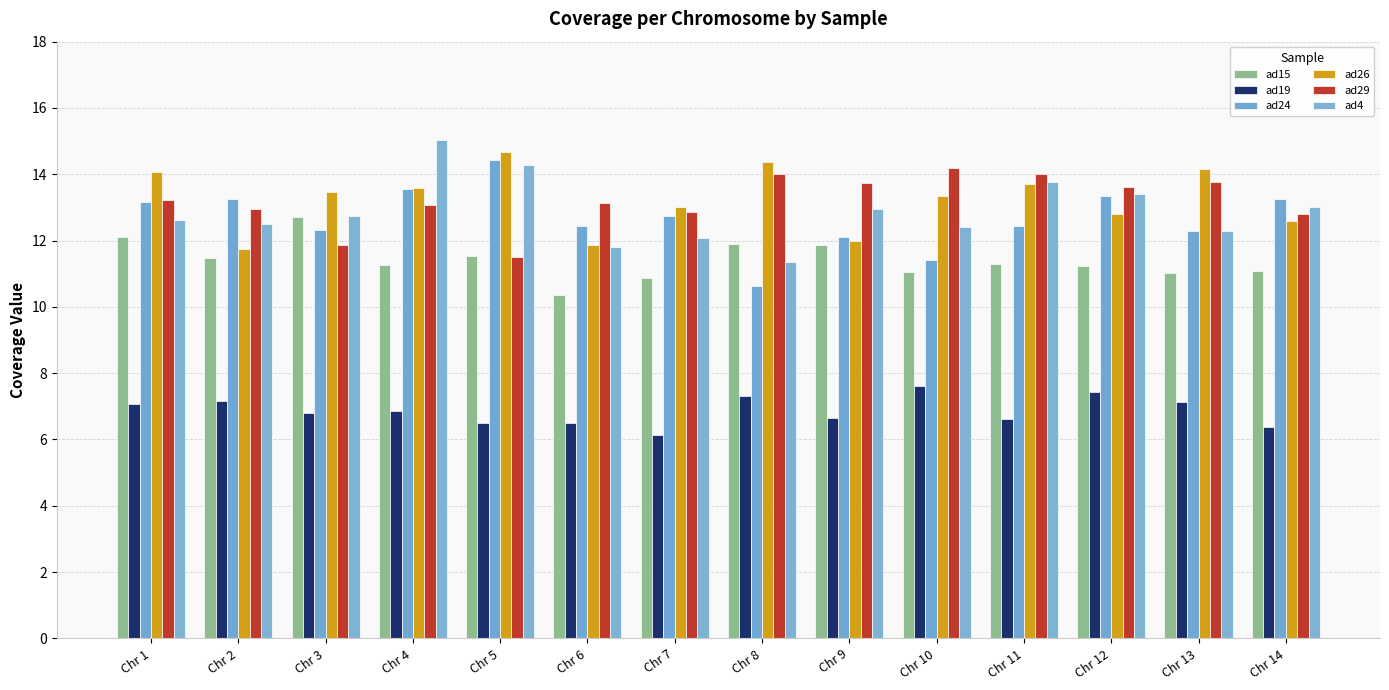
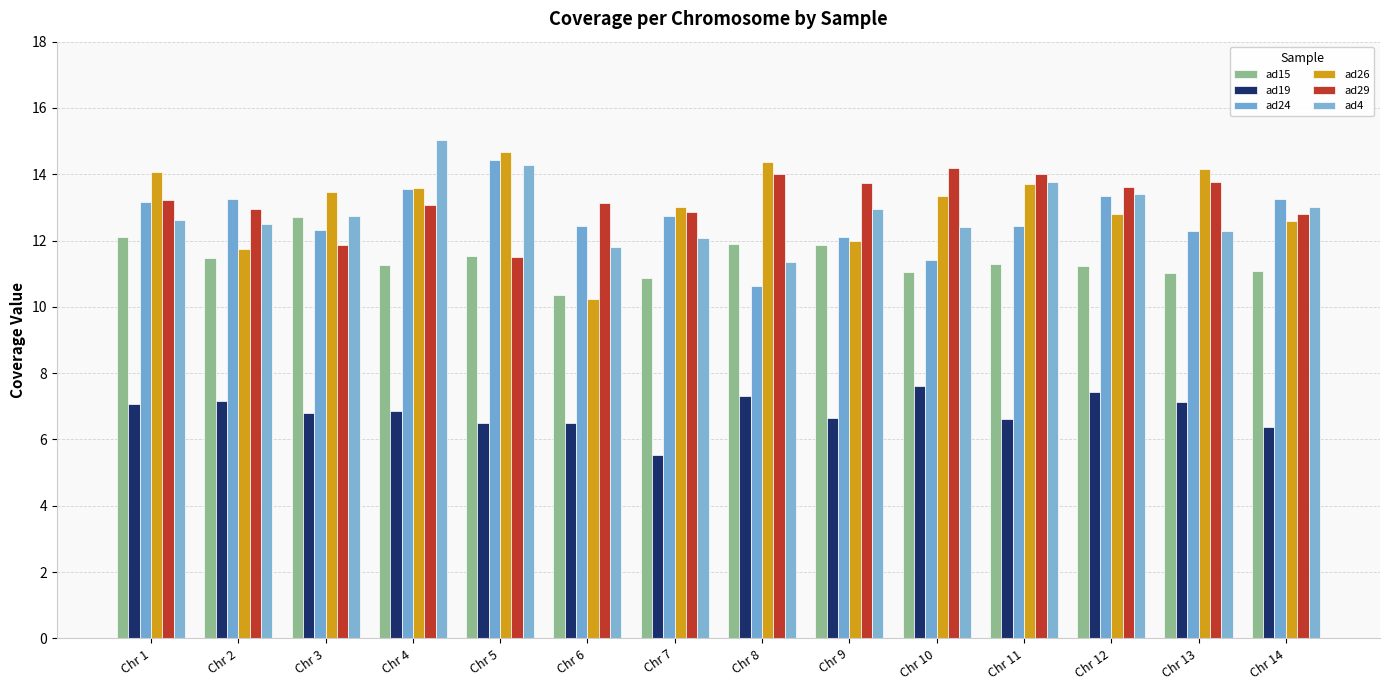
  {
    "ad15": {
      "Chr 1": 12.1,
      "Chr 2": 11.5,
      "Chr 3": 12.7,
      "Chr 4": 11.3,
      "Chr 5": 11.5,
      "Chr 6": 10.4,
      "Chr 7": 10.9,
      "Chr 8": 11.9,
      "Chr 9": 11.9,
      "Chr 10": 11.1,
      "Chr 11": 11.3,
      "Chr 12": 11.2,
      "Chr 13": 11.0,
      "Chr 14": 11.1
    },
    "ad19": {
      "Chr 1": 7.1,
      "Chr 2": 7.2,
      "Chr 3": 6.8,
      "Chr 4": 6.9,
      "Chr 5": 6.5,
      "Chr 6": 6.5,
-     "Chr 7": 6.1,
+     "Chr 7": 5.5,
      "Chr 8": 7.3,
      "Chr 9": 6.6,
      "Chr 10": 7.6,
      "Chr 11": 6.6,
      "Chr 12": 7.4,
      "Chr 13": 7.1,
      "Chr 14": 6.4
    },
    "ad26": {
      "Chr 1": 14.1,
      "Chr 2": 11.7,
      "Chr 3": 13.5,
      "Chr 4": 13.6,
      "Chr 5": 14.7,
-     "Chr 6": 11.9,
+     "Chr 6": 10.2,
      "Chr 7": 13.0,
      "Chr 8": 14.4,
      "Chr 9": 12.0,
      "Chr 10": 13.4,
      "Chr 11": 13.7,
      "Chr 12": 12.8,
      "Chr 13": 14.2,
      "Chr 14": 12.6
    },
    "ad29": {
      "Chr 1": 13.2,
      "Chr 2": 13.0,
      "Chr 3": 11.9,
      "Chr 4": 13.1,
      "Chr 5": 11.5,
      "Chr 6": 13.1,
      "Chr 7": 12.9,
      "Chr 8": 14.0,
      "Chr 9": 13.7,
      "Chr 10": 14.2,
      "Chr 11": 14.0,
      "Chr 12": 13.6,
      "Chr 13": 13.8,
      "Chr 14": 12.8
    }
  }
